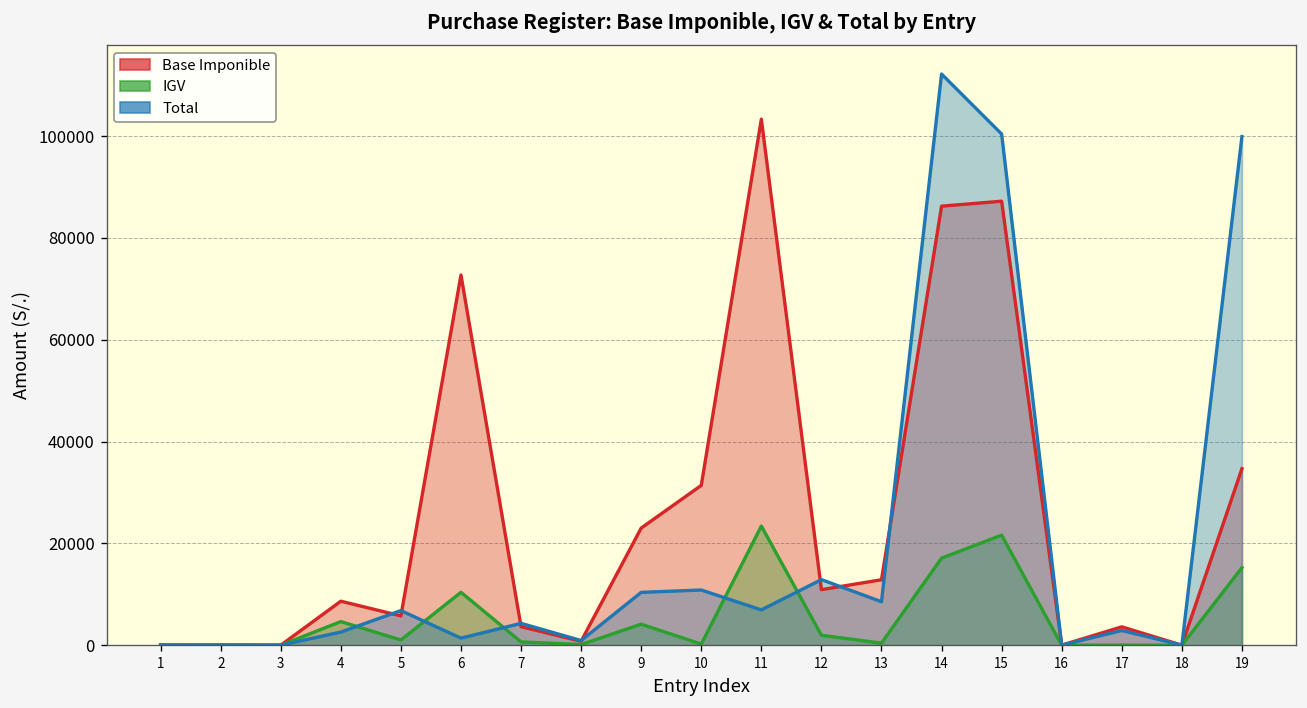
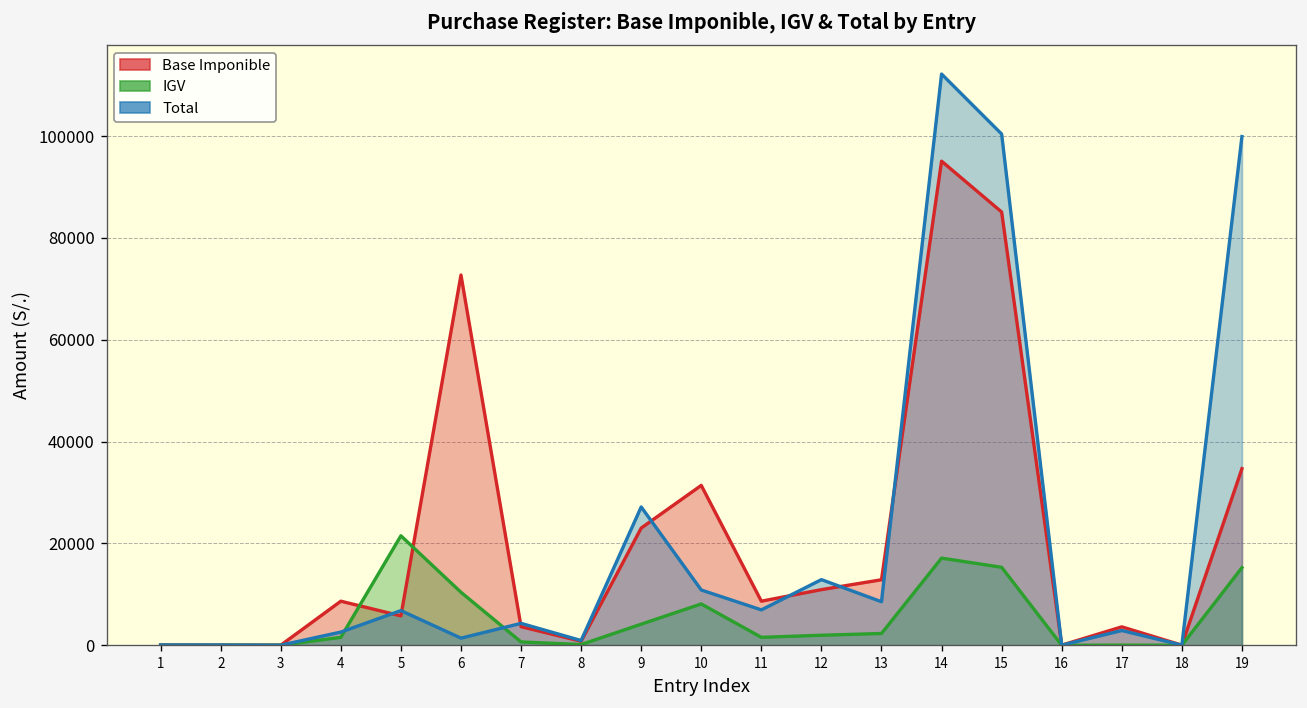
  {
    "Base Imponible": {
      "4": 9000,
      "5": 6000,
      "6": 73000,
      "7": 4000,
      "9": 23000,
      "10": 31000,
-     "11": 103000,
+     "11": 9000,
      "12": 11000,
      "13": 13000,
-     "14": 86000,
-     "15": 87000,
+     "14": 95000,
+     "15": 85000,
      "17": 4000,
      "19": 35000
    },
    "IGV": {
-     "4": 5000,
-     "5": 1000,
+     "4": 2000,
+     "5": 21000,
      "6": 10000,
      "7": 1000,
      "8": 0,
      "9": 4000,
-     "10": 0,
-     "11": 23000,
+     "10": 8000,
+     "11": 2000,
      "12": 2000,
-     "13": 0,
+     "13": 2000,
      "14": 17000,
-     "15": 22000,
+     "15": 15000,
      "17": 0,
      "19": 15000
    },
    "Total": {
      "4": 3000,
      "5": 7000,
      "6": 1000,
      "7": 4000,
-     "9": 10000,
+     "9": 27000,
      "10": 11000,
      "11": 7000,
      "12": 13000,
      "13": 9000,
      "14": 112000,
      "15": 100000,
      "17": 3000,
      "19": 100000
    }
  }
